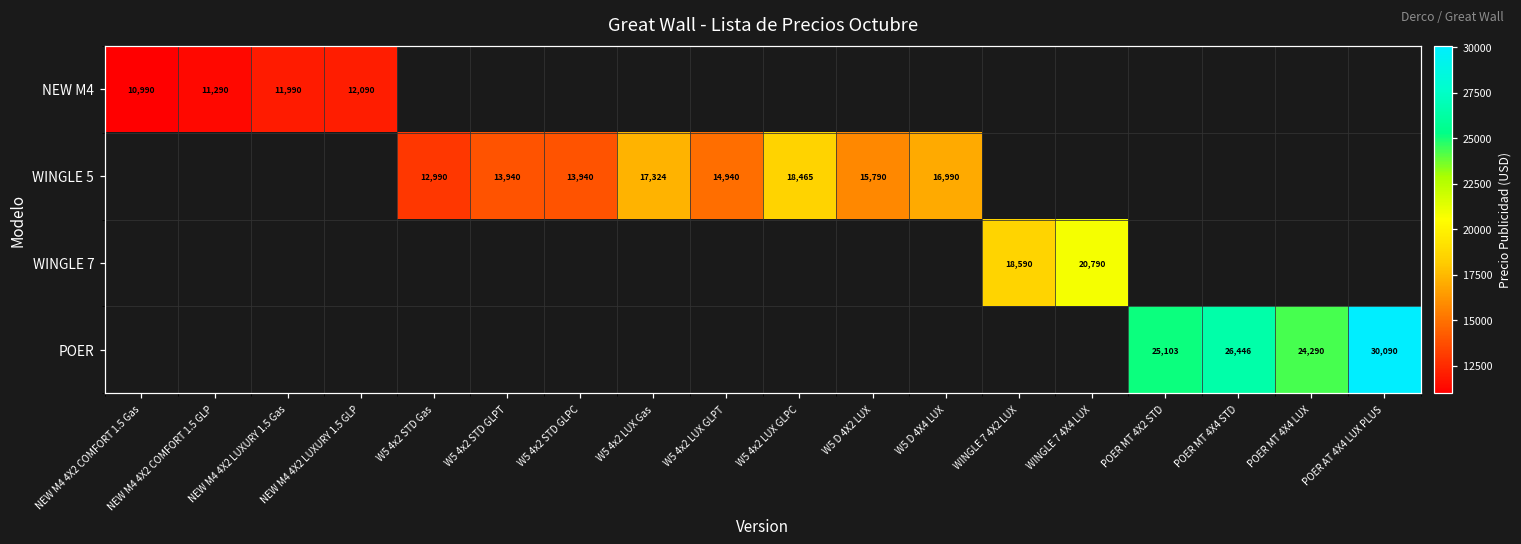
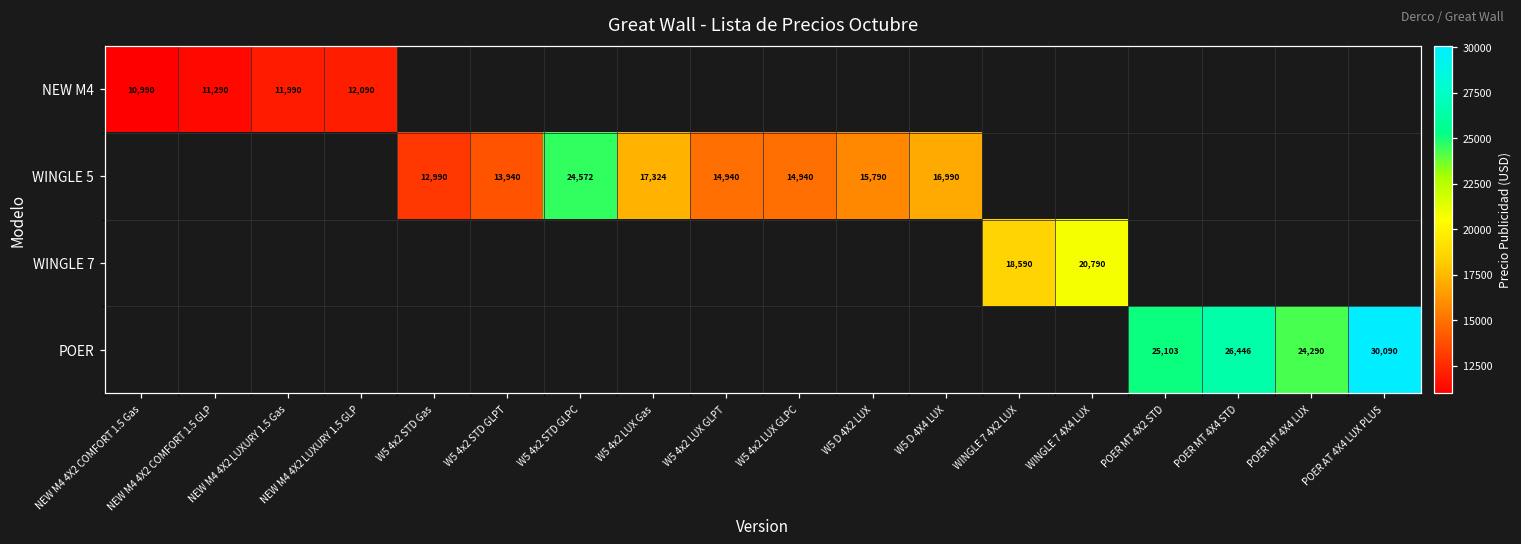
  {
    "NEW M4": {
      "NEW M4 4X2 COMFORT 1.5 Gas": "10,990",
      "NEW M4 4X2 COMFORT 1.5 GLP": "11,290",
      "NEW M4 4X2 LUXURY 1.5 Gas": "11,990",
      "NEW M4 4X2 LUXURY 1.5 GLP": "12,090"
    },
    "WINGLE 5": {
      "W5 4x2 STD Gas": "12,990",
      "W5 4x2 STD GLPT": "13,940",
-     "W5 4x2 STD GLPC": "13,940",
+     "W5 4x2 STD GLPC": "24,572",
      "W5 4x2 LUX Gas": "17,324",
      "W5 4x2 LUX GLPT": "14,940",
-     "W5 4x2 LUX GLPC": "18,465",
+     "W5 4x2 LUX GLPC": "14,940",
      "W5 D 4X2 LUX": "15,790",
      "W5 D 4X4 LUX": "16,990"
    },
    "WINGLE 7": {
      "WINGLE 7 4X2 LUX": "18,590",
      "WINGLE 7 4X4 LUX": "20,790"
    },
    "POER": {
      "POER MT 4X2 STD": "25,103",
      "POER MT 4X4 STD": "26,446",
      "POER MT 4X4 LUX": "24,290",
      "POER AT 4X4 LUX PLUS": "30,090"
    }
  }
